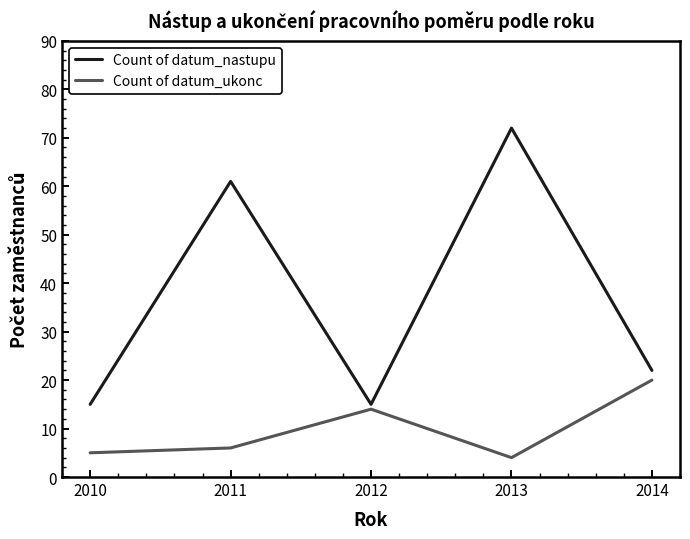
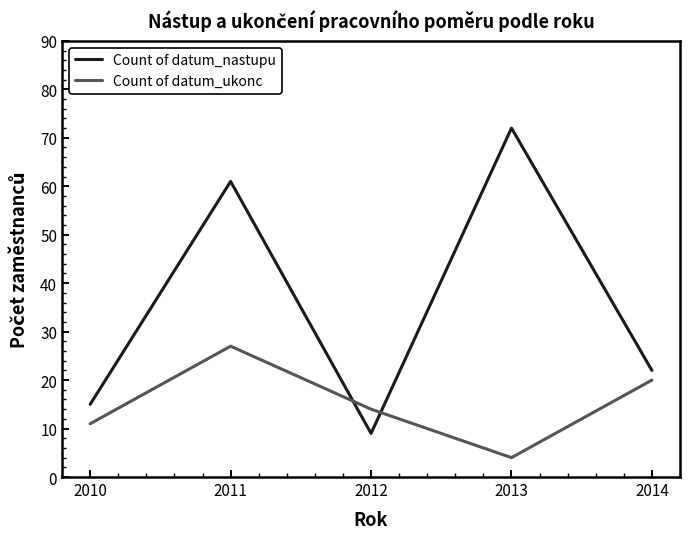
  {
    "Count of datum_nastupu": {
      "2010": 15,
      "2011": 61,
-     "2012": 15,
+     "2012": 9,
      "2013": 72,
      "2014": 22
    },
    "Count of datum_ukonc": {
-     "2010": 5,
-     "2011": 6,
+     "2010": 11,
+     "2011": 27,
      "2012": 14,
      "2013": 4,
      "2014": 20
    }
  }
